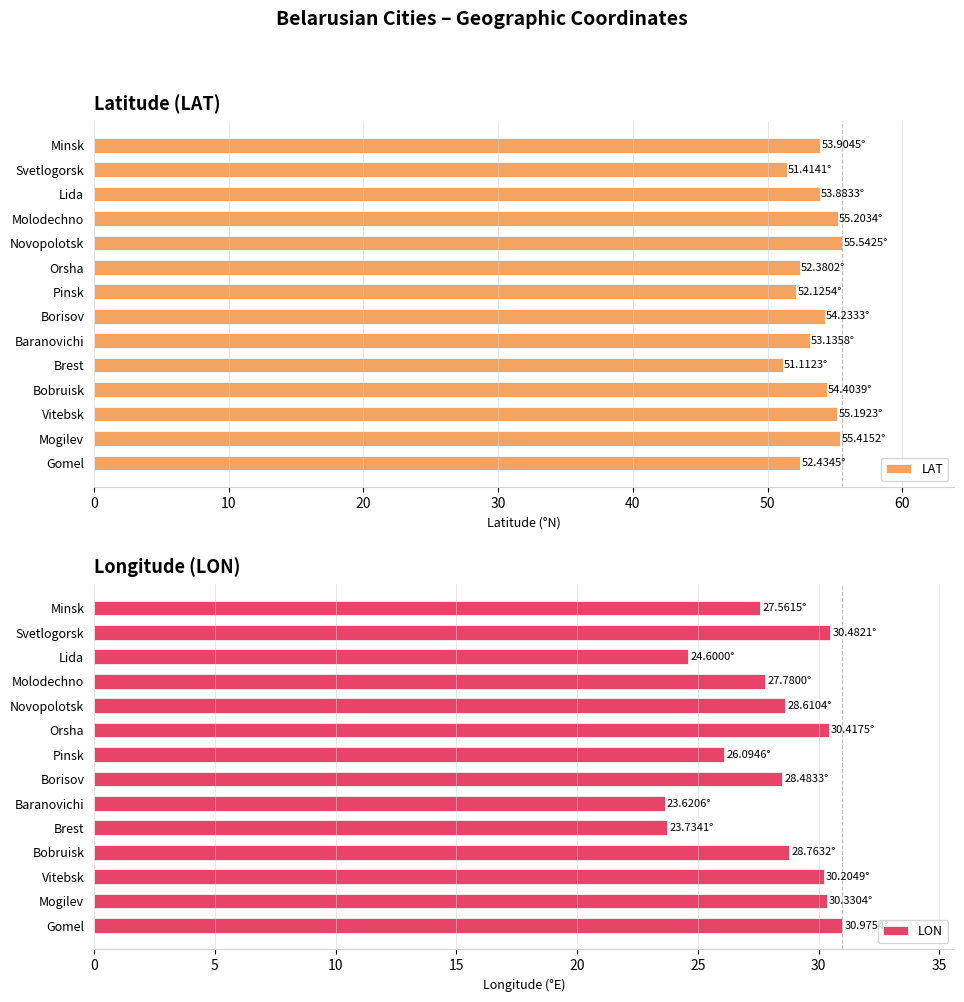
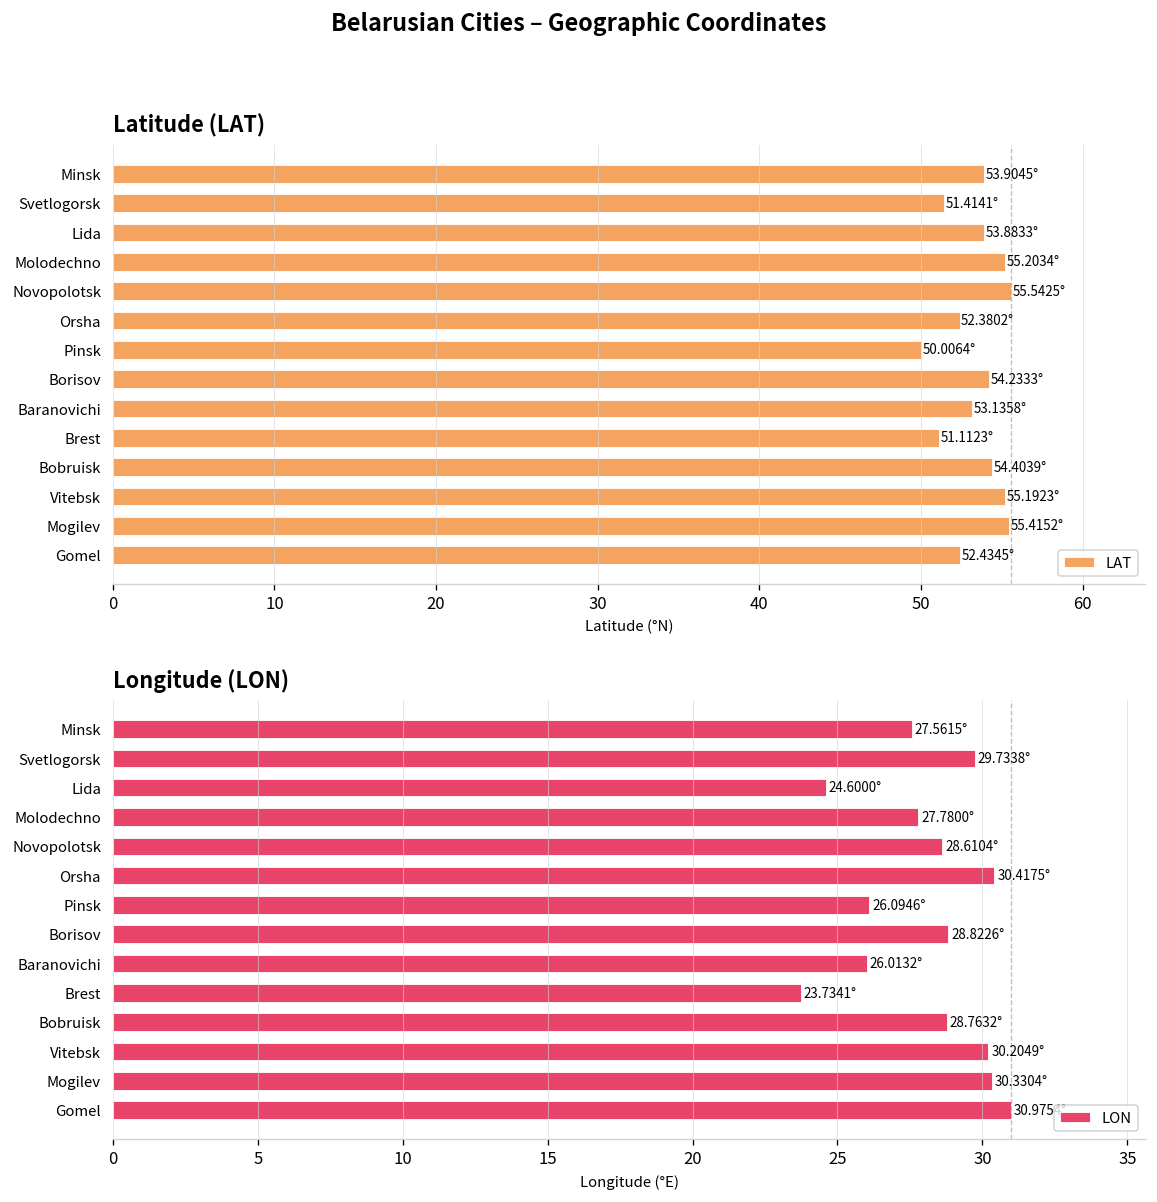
  {
    "Latitude (LAT)": {
      "Minsk": "53.9045°",
      "Svetlogorsk": "51.4141°",
      "Lida": "53.8833°",
      "Molodechno": "55.2034°",
      "Novopolotsk": "55.5425°",
      "Orsha": "52.3802°",
-     "Pinsk": "52.1254°",
+     "Pinsk": "50.0064°",
      "Borisov": "54.2333°",
      "Baranovichi": "53.1358°",
      "Brest": "51.1123°",
      "Bobruisk": "54.4039°",
      "Vitebsk": "55.1923°",
      "Mogilev": "55.4152°",
      "Gomel": "52.4345°"
    },
    "Longitude (LON)": {
      "Minsk": "27.5615°",
-     "Svetlogorsk": "30.4821°",
+     "Svetlogorsk": "29.7338°",
      "Lida": "24.6000°",
      "Molodechno": "27.7800°",
      "Novopolotsk": "28.6104°",
      "Orsha": "30.4175°",
      "Pinsk": "26.0946°",
-     "Borisov": "28.4833°",
-     "Baranovichi": "23.6206°",
+     "Borisov": "28.8226°",
+     "Baranovichi": "26.0132°",
      "Brest": "23.7341°",
      "Bobruisk": "28.7632°",
      "Vitebsk": "30.2049°",
      "Mogilev": "30.3304°"
    }
  }
